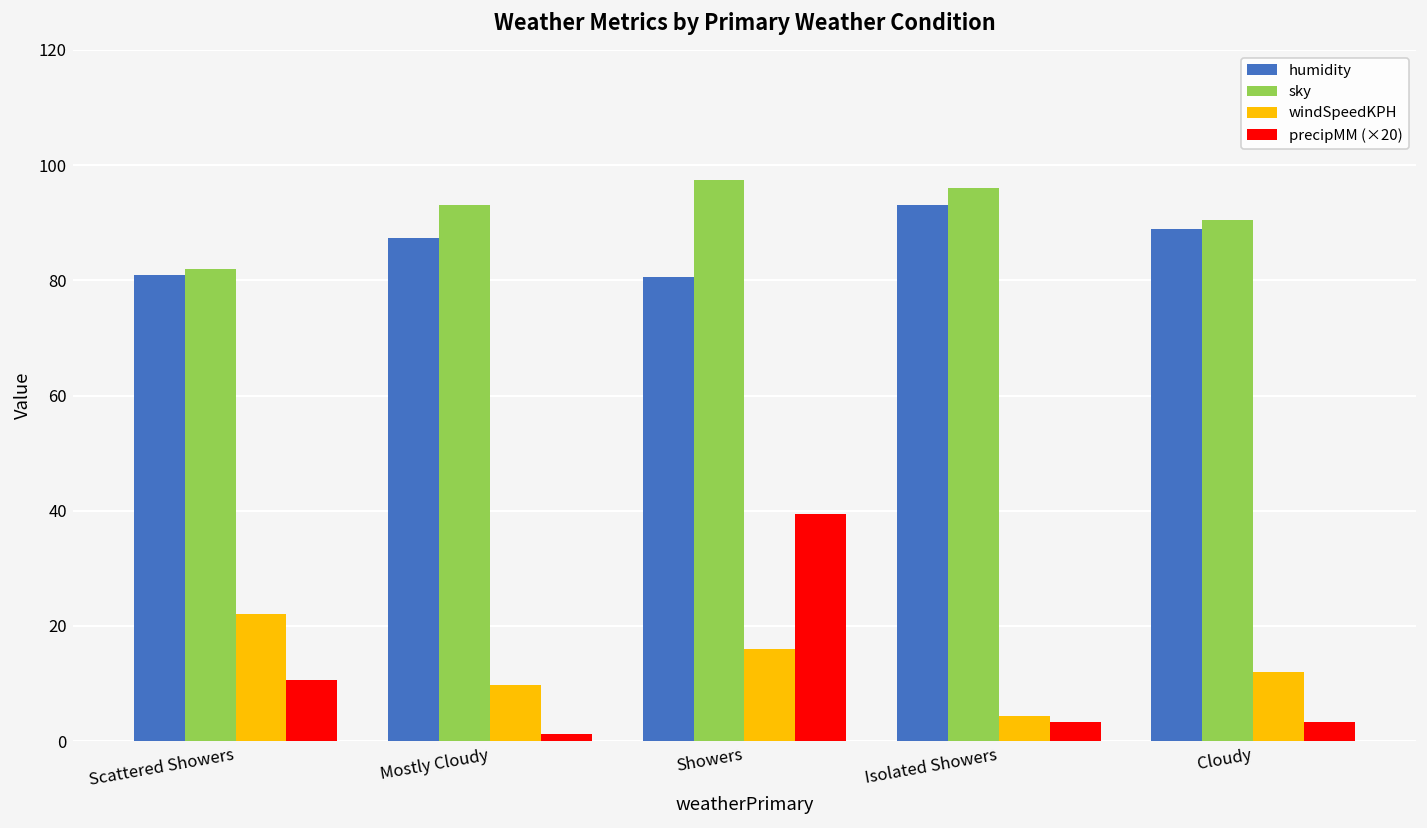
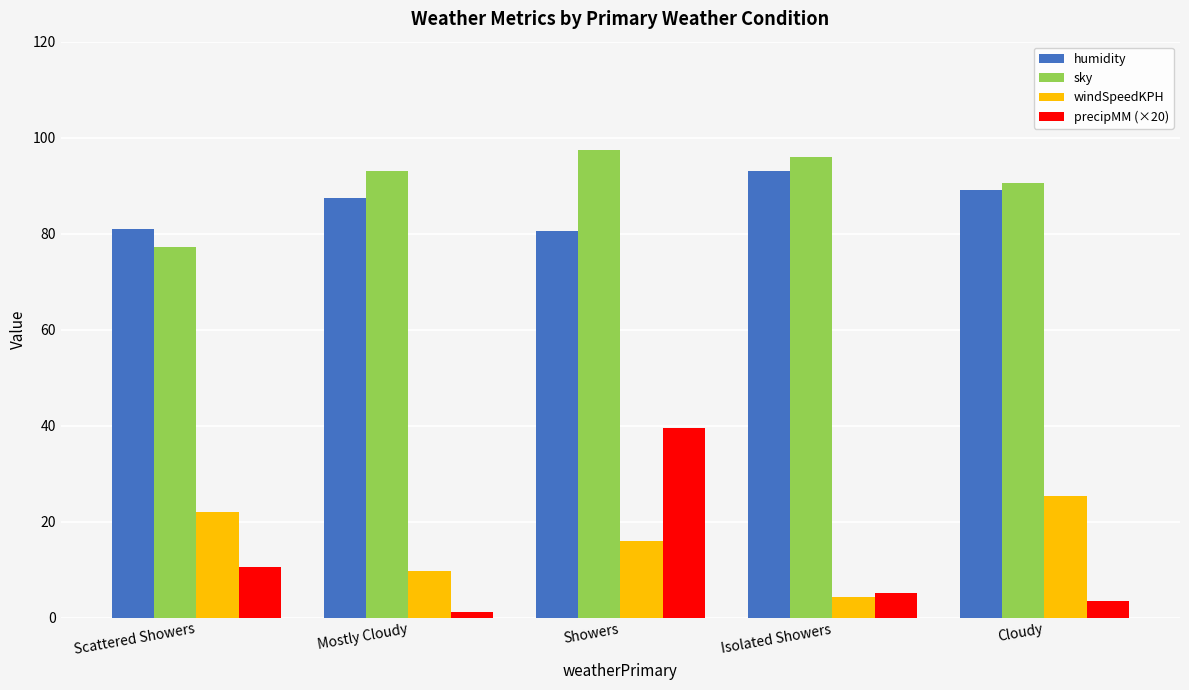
  {
    "humidity": {
      "Scattered Showers": 81,
      "Mostly Cloudy": 87,
      "Showers": 81,
      "Isolated Showers": 93,
      "Cloudy": 89
    },
    "sky": {
-     "Scattered Showers": 82,
+     "Scattered Showers": 77,
      "Mostly Cloudy": 93,
      "Showers": 98,
      "Isolated Showers": 96,
      "Cloudy": 91
    },
    "windSpeedKPH": {
      "Scattered Showers": 22,
      "Mostly Cloudy": 10,
      "Showers": 16,
      "Isolated Showers": 4,
-     "Cloudy": 12
+     "Cloudy": 25
    },
    "precipMM (×20)": {
      "Scattered Showers": 11,
      "Mostly Cloudy": 1,
      "Showers": 39,
-     "Isolated Showers": 3,
+     "Isolated Showers": 5,
      "Cloudy": 3
    }
  }
